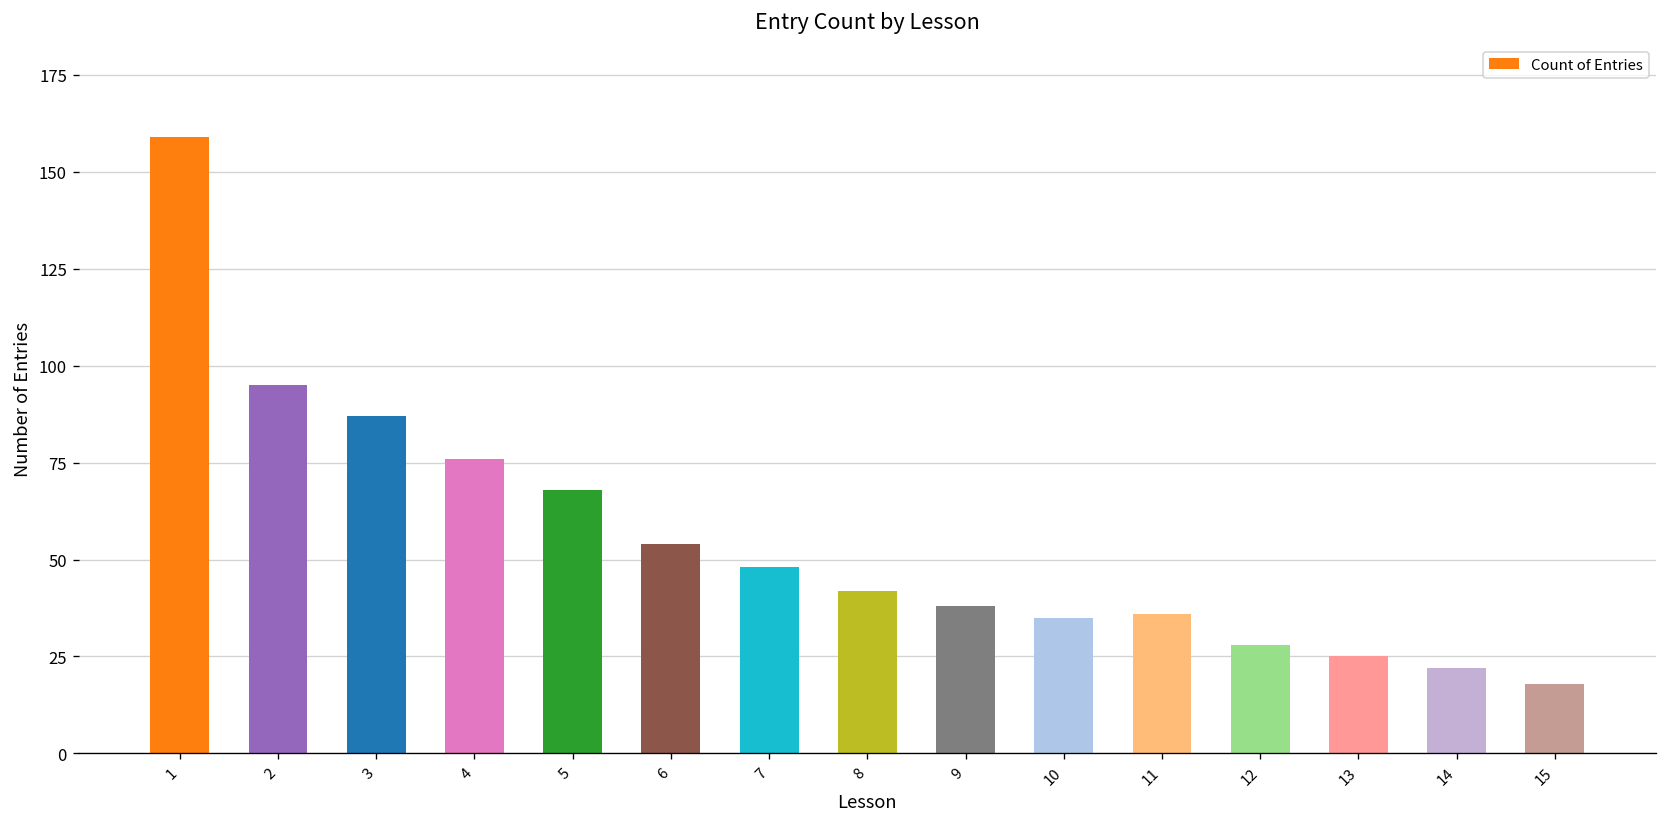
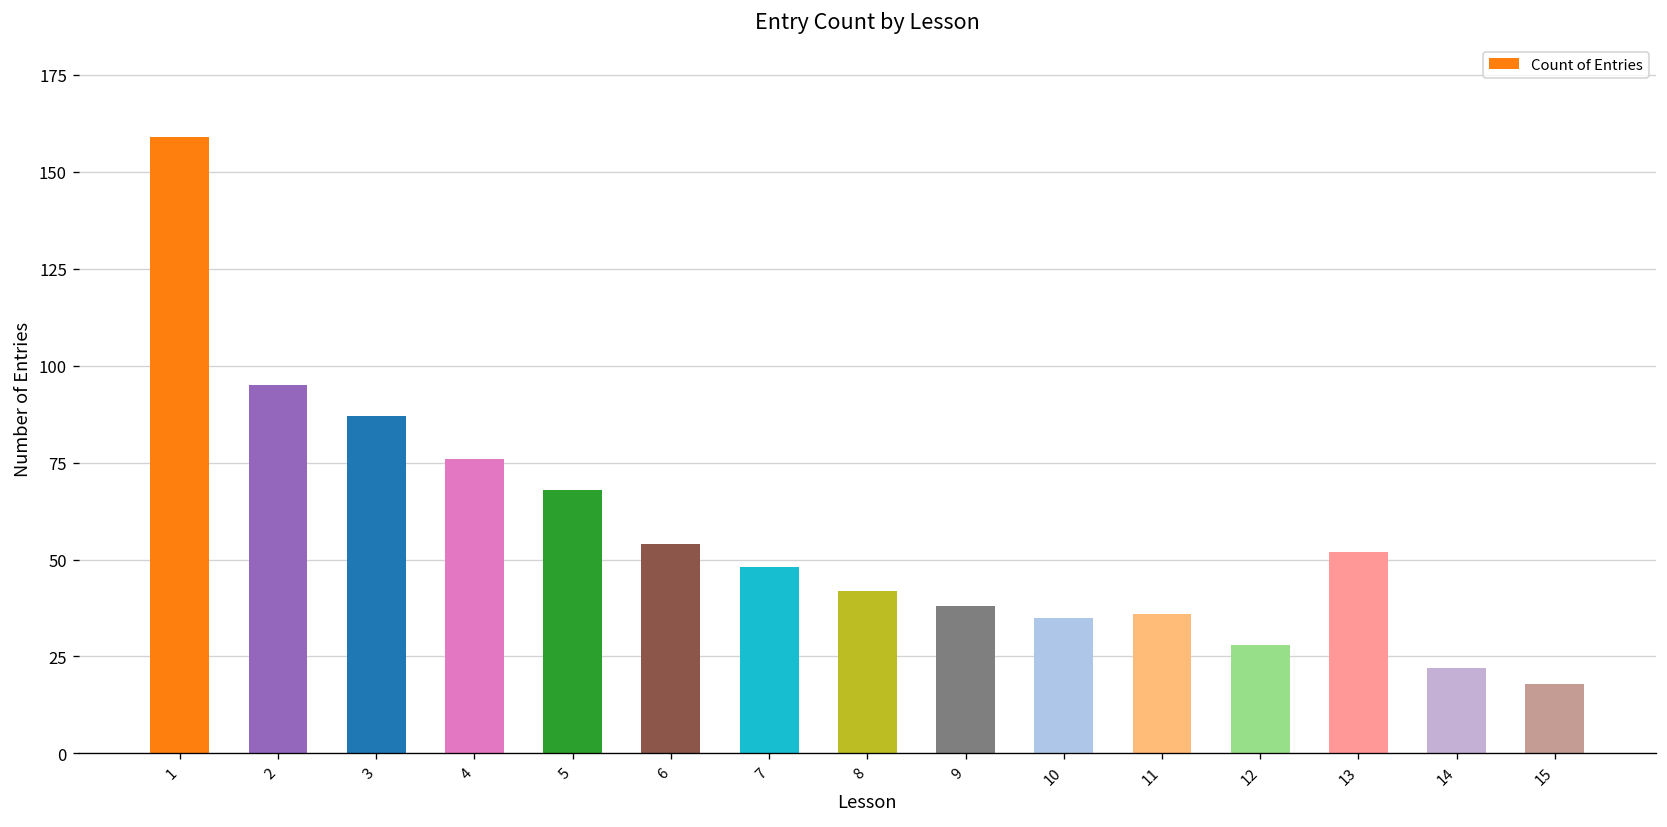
  {
    "1": 159,
    "2": 95,
    "3": 87,
    "4": 76,
    "5": 68,
    "6": 54,
    "7": 48,
    "8": 42,
    "9": 38,
    "10": 35,
    "11": 36,
    "12": 28,
-   "13": 25,
+   "13": 52,
    "14": 22,
    "15": 18
  }
